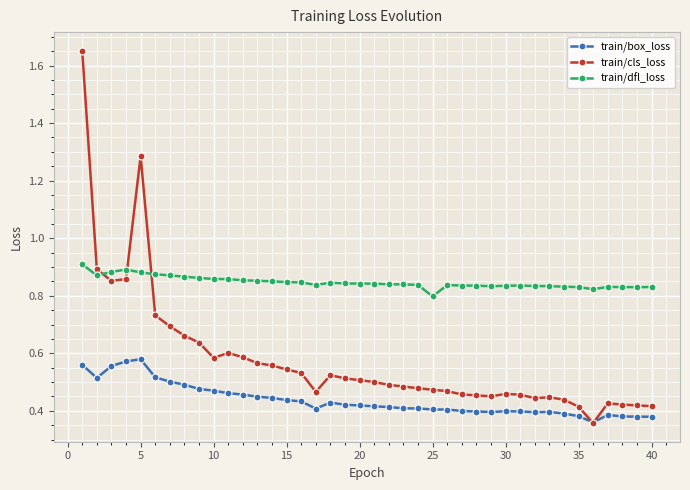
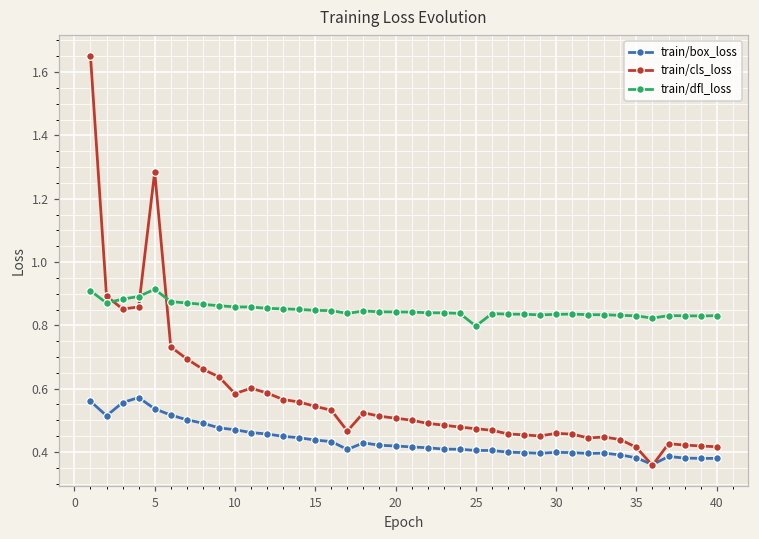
  {
    "train/box_loss": {
-     "5": 0.58,
+     "5": 0.54,
      "10": 0.47,
      "15": 0.44,
      "20": 0.42,
      "25": 0.40,
      "30": 0.40,
      "35": 0.38,
      "40": 0.38
    },
    "train/cls_loss": {
      "5": 1.28,
      "10": 0.58,
      "15": 0.54,
      "20": 0.51,
      "25": 0.47,
      "30": 0.46,
      "35": 0.41,
      "40": 0.42
    },
    "train/dfl_loss": {
-     "5": 0.88,
+     "5": 0.91,
      "10": 0.86,
      "15": 0.85,
      "20": 0.84,
      "25": 0.80,
      "30": 0.83,
      "35": 0.83,
      "40": 0.83
    }
  }
